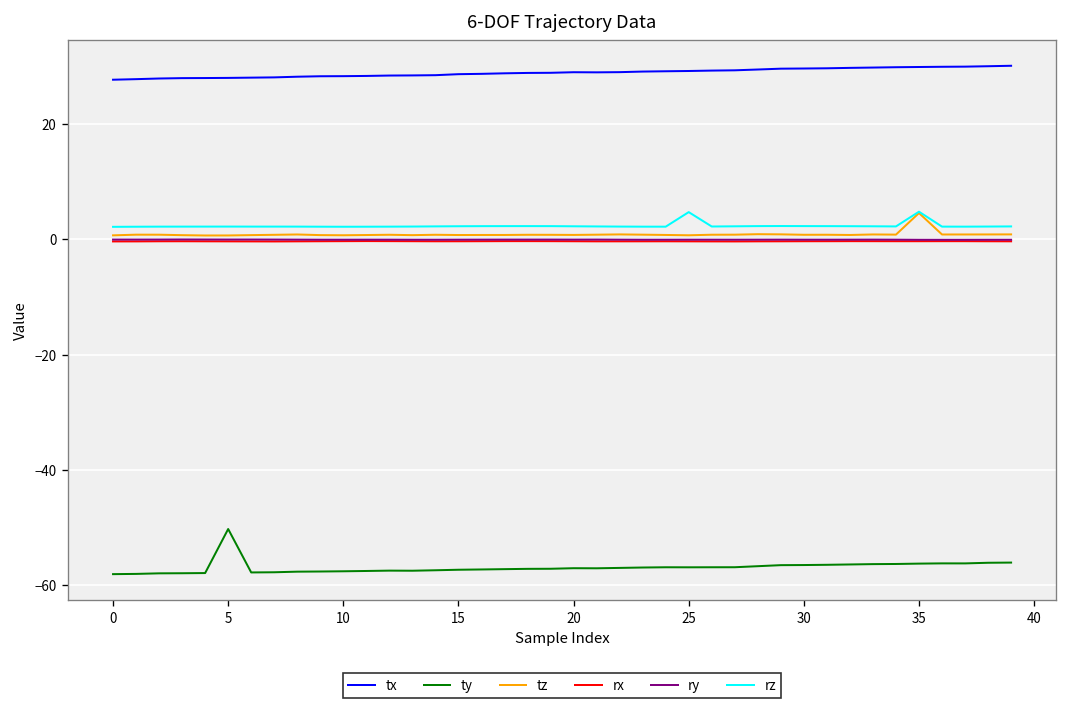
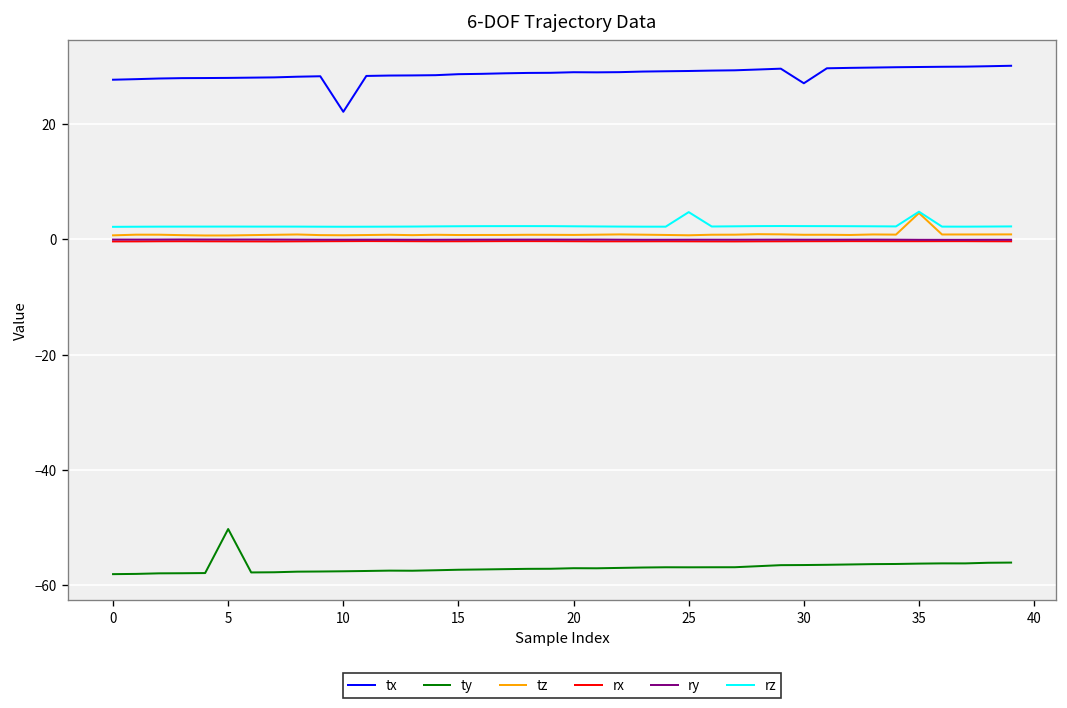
  {
    "tx": {
      "0": 28,
      "5": 28,
-     "10": 28,
+     "10": 22,
      "15": 29,
      "20": 29,
      "25": 29,
-     "30": 30,
+     "30": 27,
      "35": 30
    },
    "ty": {
      "0": -58,
      "5": -50,
      "10": -58,
      "15": -57,
      "20": -57,
      "25": -57,
      "30": -56,
      "35": -56
    },
    "tz": {
      "0": 1,
      "5": 1,
      "10": 1,
      "15": 1,
      "20": 1,
      "25": 1,
      "30": 1
    },
    "rz": {
      "0": 2,
      "5": 2,
      "10": 2,
      "15": 2,
      "20": 2,
      "25": 5,
      "30": 2
    }
  }
